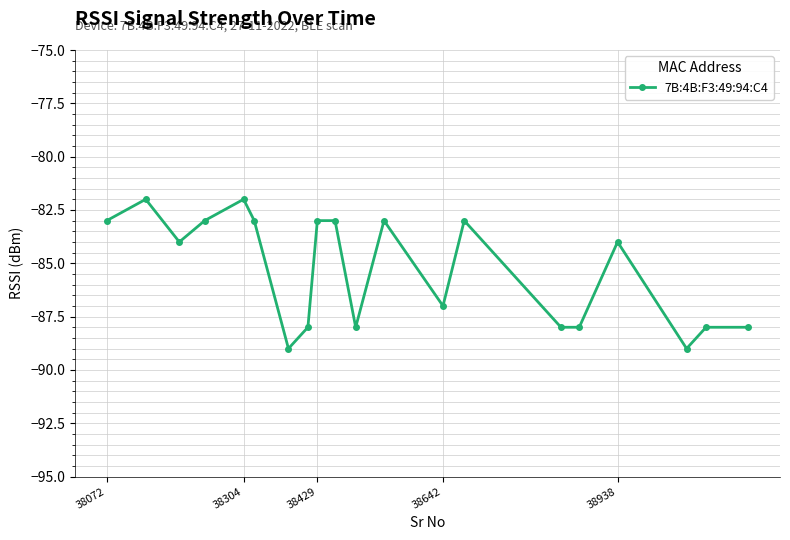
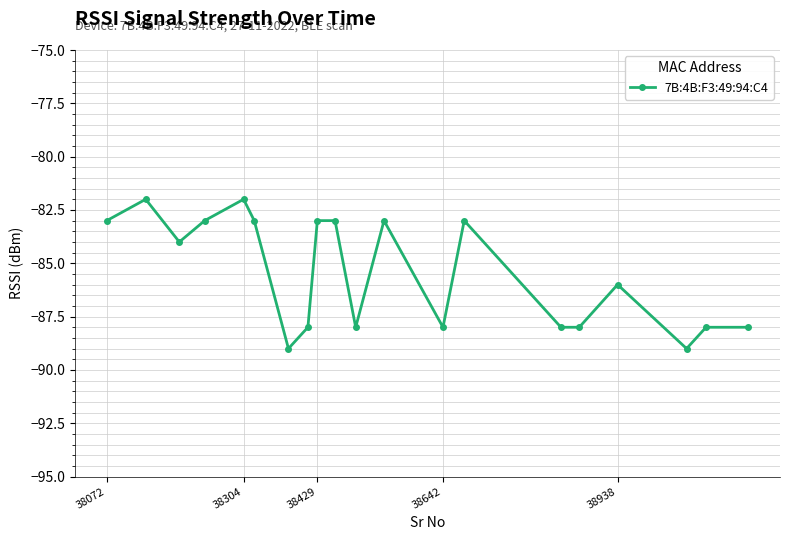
  {
    "38072": -83,
    "38304": -82,
    "38429": -83,
-   "38642": -87,
-   "38938": -84
+   "38642": -88,
+   "38938": -86
  }
